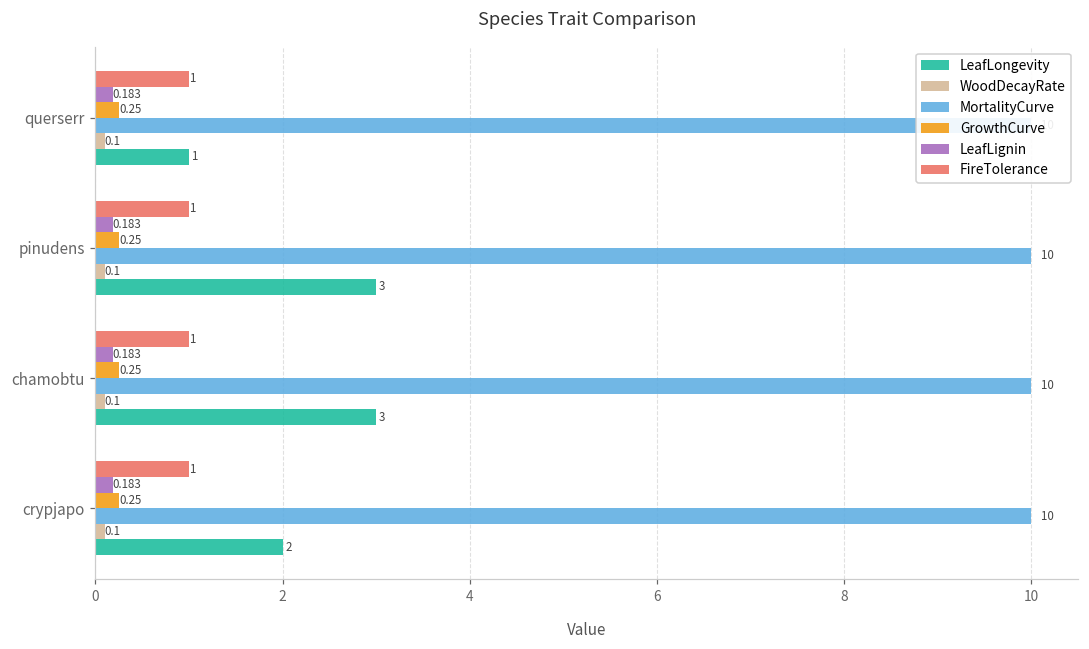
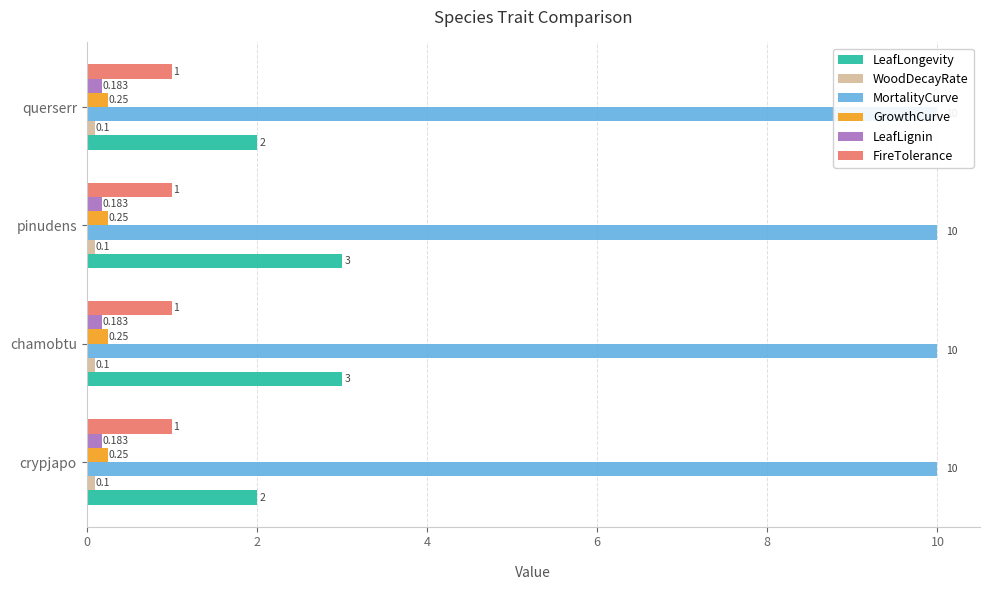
  {
    "LeafLongevity": {
-     "querserr": 1,
+     "querserr": 2,
      "pinudens": 3,
      "chamobtu": 3,
      "crypjapo": 2
    },
    "WoodDecayRate": {
      "querserr": 0.1,
      "pinudens": 0.1,
      "chamobtu": 0.1,
      "crypjapo": 0.1
    },
    "MortalityCurve": {
      "pinudens": 10,
      "chamobtu": 10,
      "crypjapo": 10
    },
    "GrowthCurve": {
      "querserr": 0.25,
      "pinudens": 0.25,
      "chamobtu": 0.25,
      "crypjapo": 0.25
    },
    "LeafLignin": {
      "querserr": 0.183,
      "pinudens": 0.183,
      "chamobtu": 0.183,
      "crypjapo": 0.183
    },
    "FireTolerance": {
      "querserr": 1,
      "pinudens": 1,
      "chamobtu": 1,
      "crypjapo": 1
    }
  }
